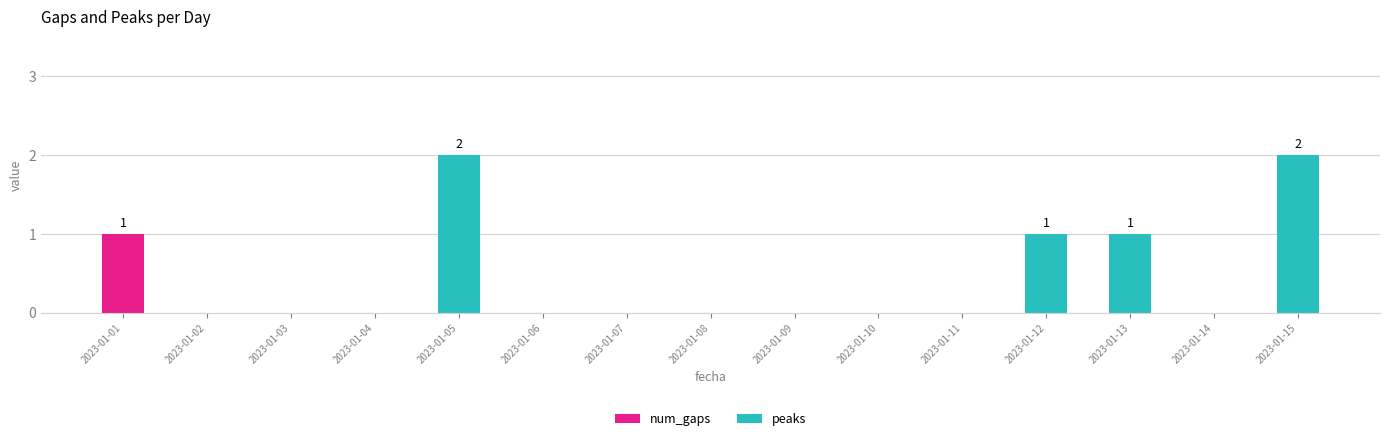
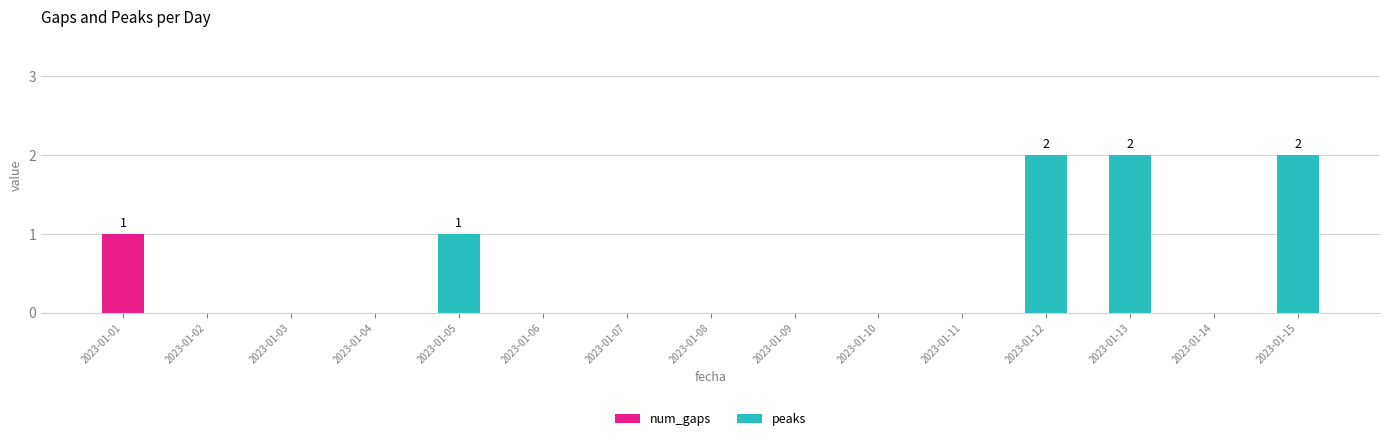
  {
    "num_gaps": {
      "2023-01-01": 1
    },
    "peaks": {
-     "2023-01-05": 2,
-     "2023-01-12": 1,
-     "2023-01-13": 1,
+     "2023-01-05": 1,
+     "2023-01-12": 2,
+     "2023-01-13": 2,
      "2023-01-15": 2
    }
  }
